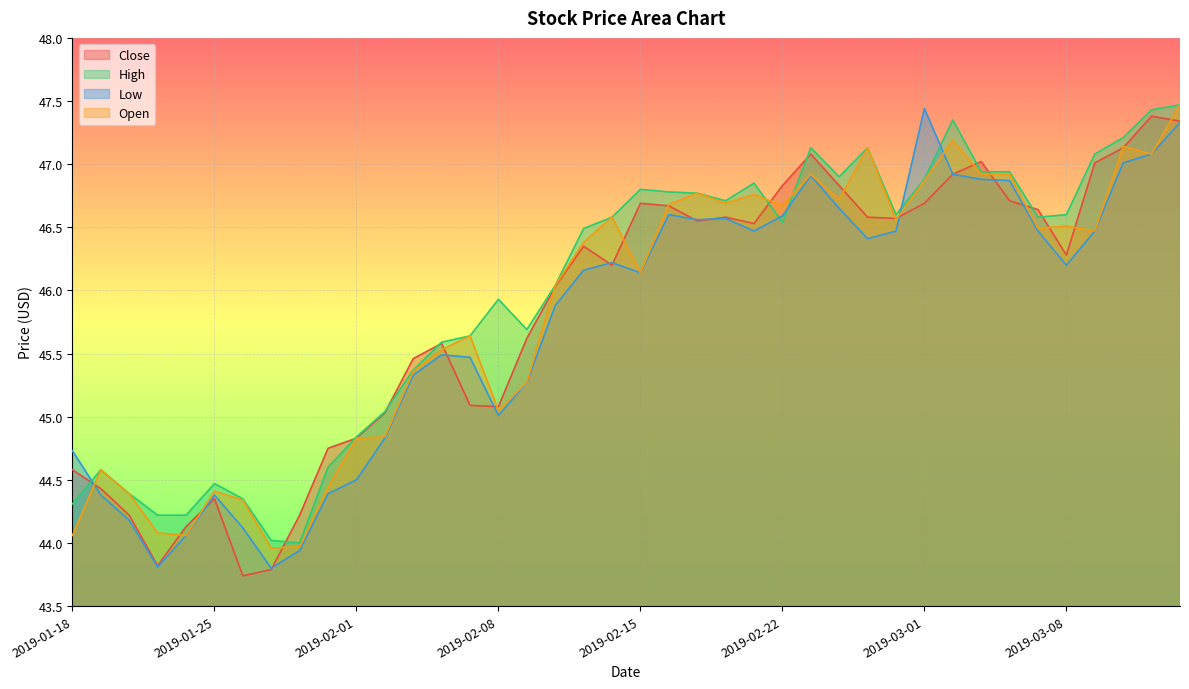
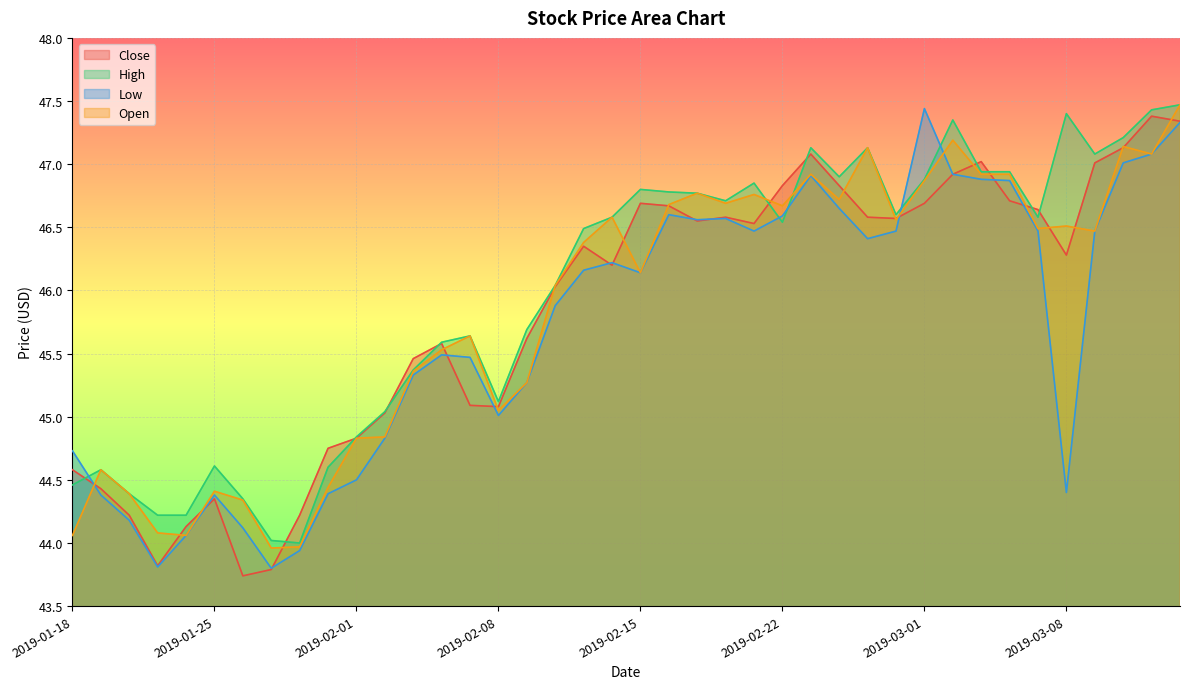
  {
    "High": {
-     "2019-01-18": 44.31,
-     "2019-01-25": 44.47,
-     "2019-02-08": 45.93,
+     "2019-01-18": 44.46,
+     "2019-01-25": 44.61,
+     "2019-02-08": 45.12,
      "2019-02-15": 46.80,
      "2019-02-22": 46.54,
-     "2019-03-08": 46.6
+     "2019-03-08": 47.4
    },
    "Low": {
      "2019-01-18": 44.73,
      "2019-01-25": 44.38,
      "2019-02-01": 44.5,
      "2019-02-08": 45.0,
      "2019-02-22": 46.6,
      "2019-03-01": 47.44,
-     "2019-03-08": 46.2
+     "2019-03-08": 44.4
    }
  }
